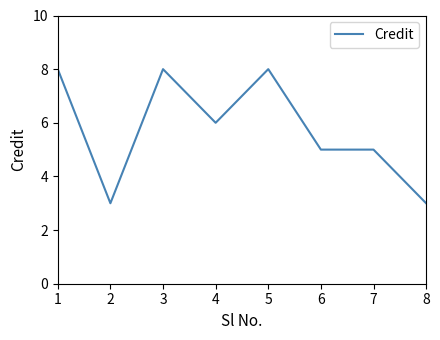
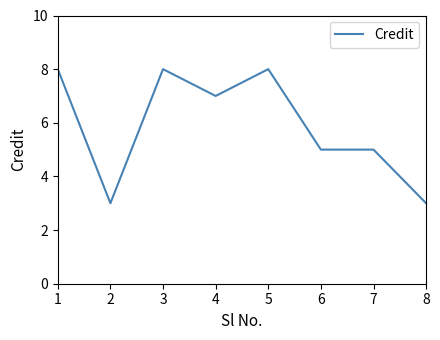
  {
    "1": 8,
    "2": 3,
    "3": 8,
-   "4": 6,
+   "4": 7,
    "5": 8,
    "6": 5,
    "7": 5,
    "8": 3
  }
